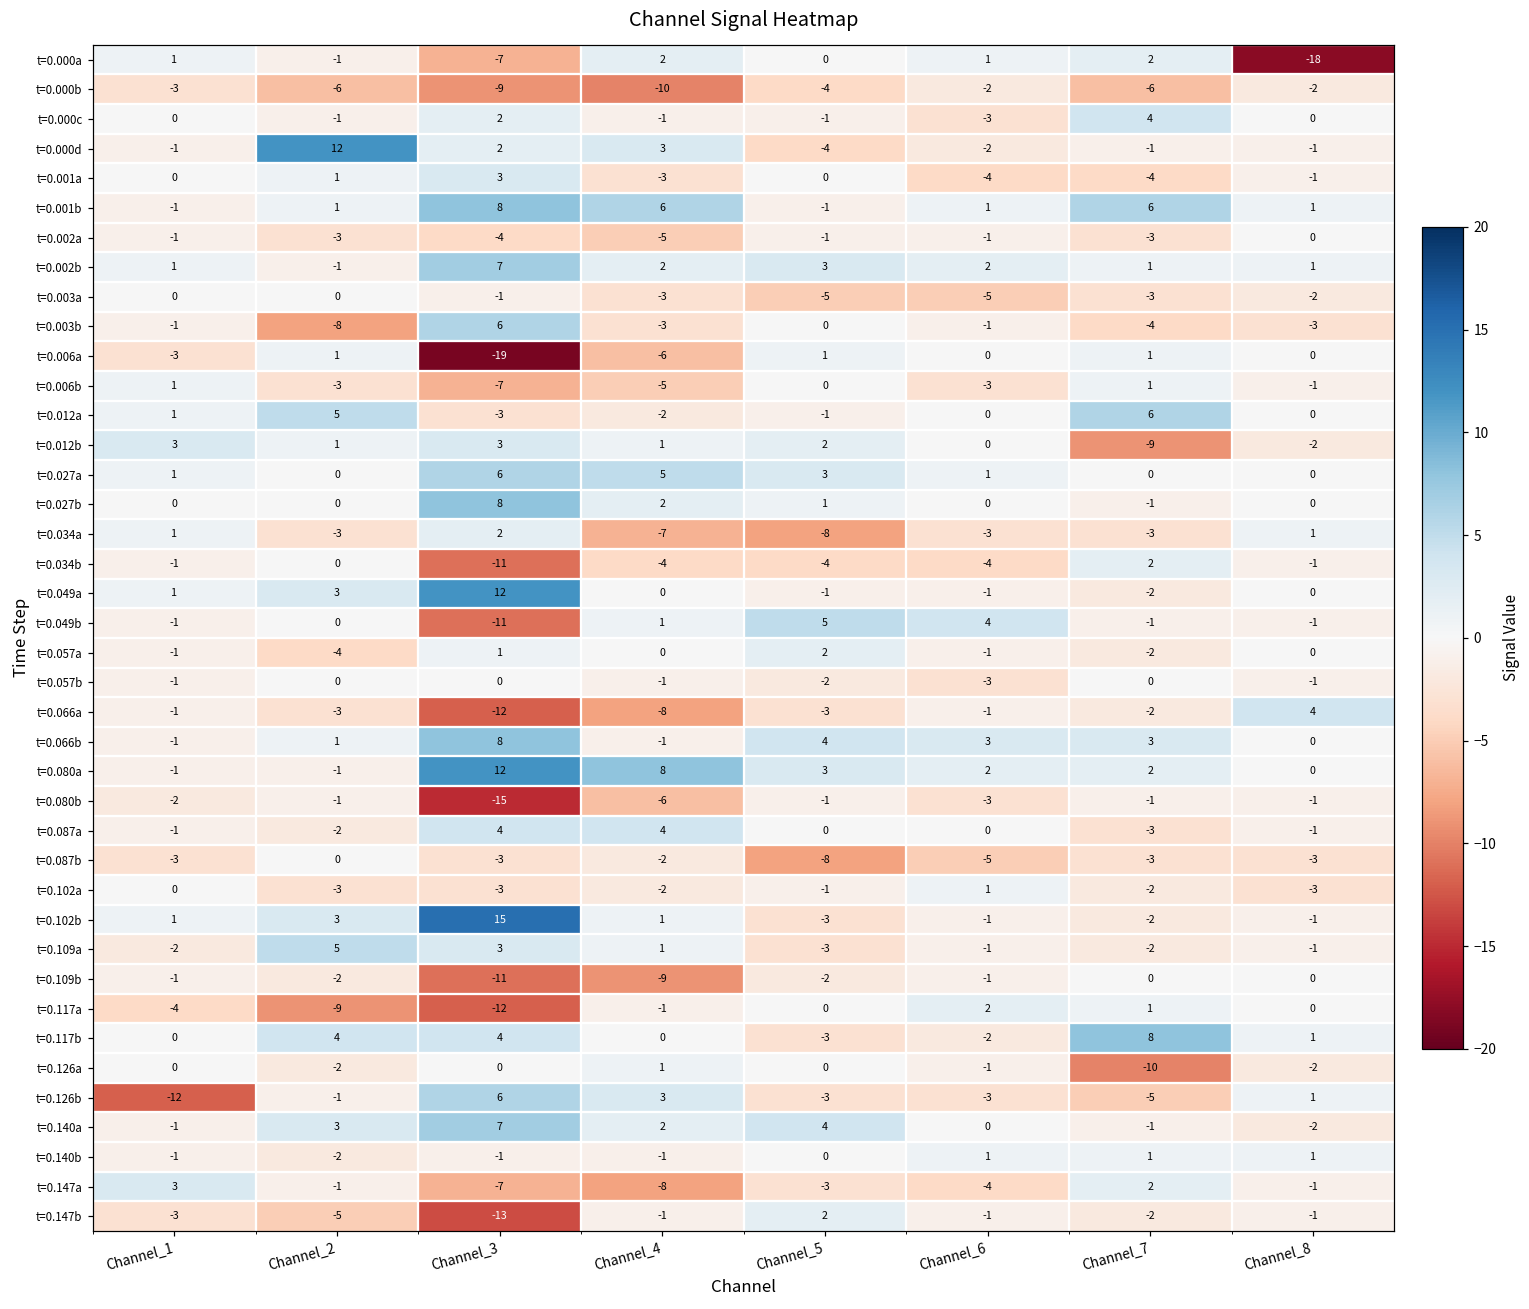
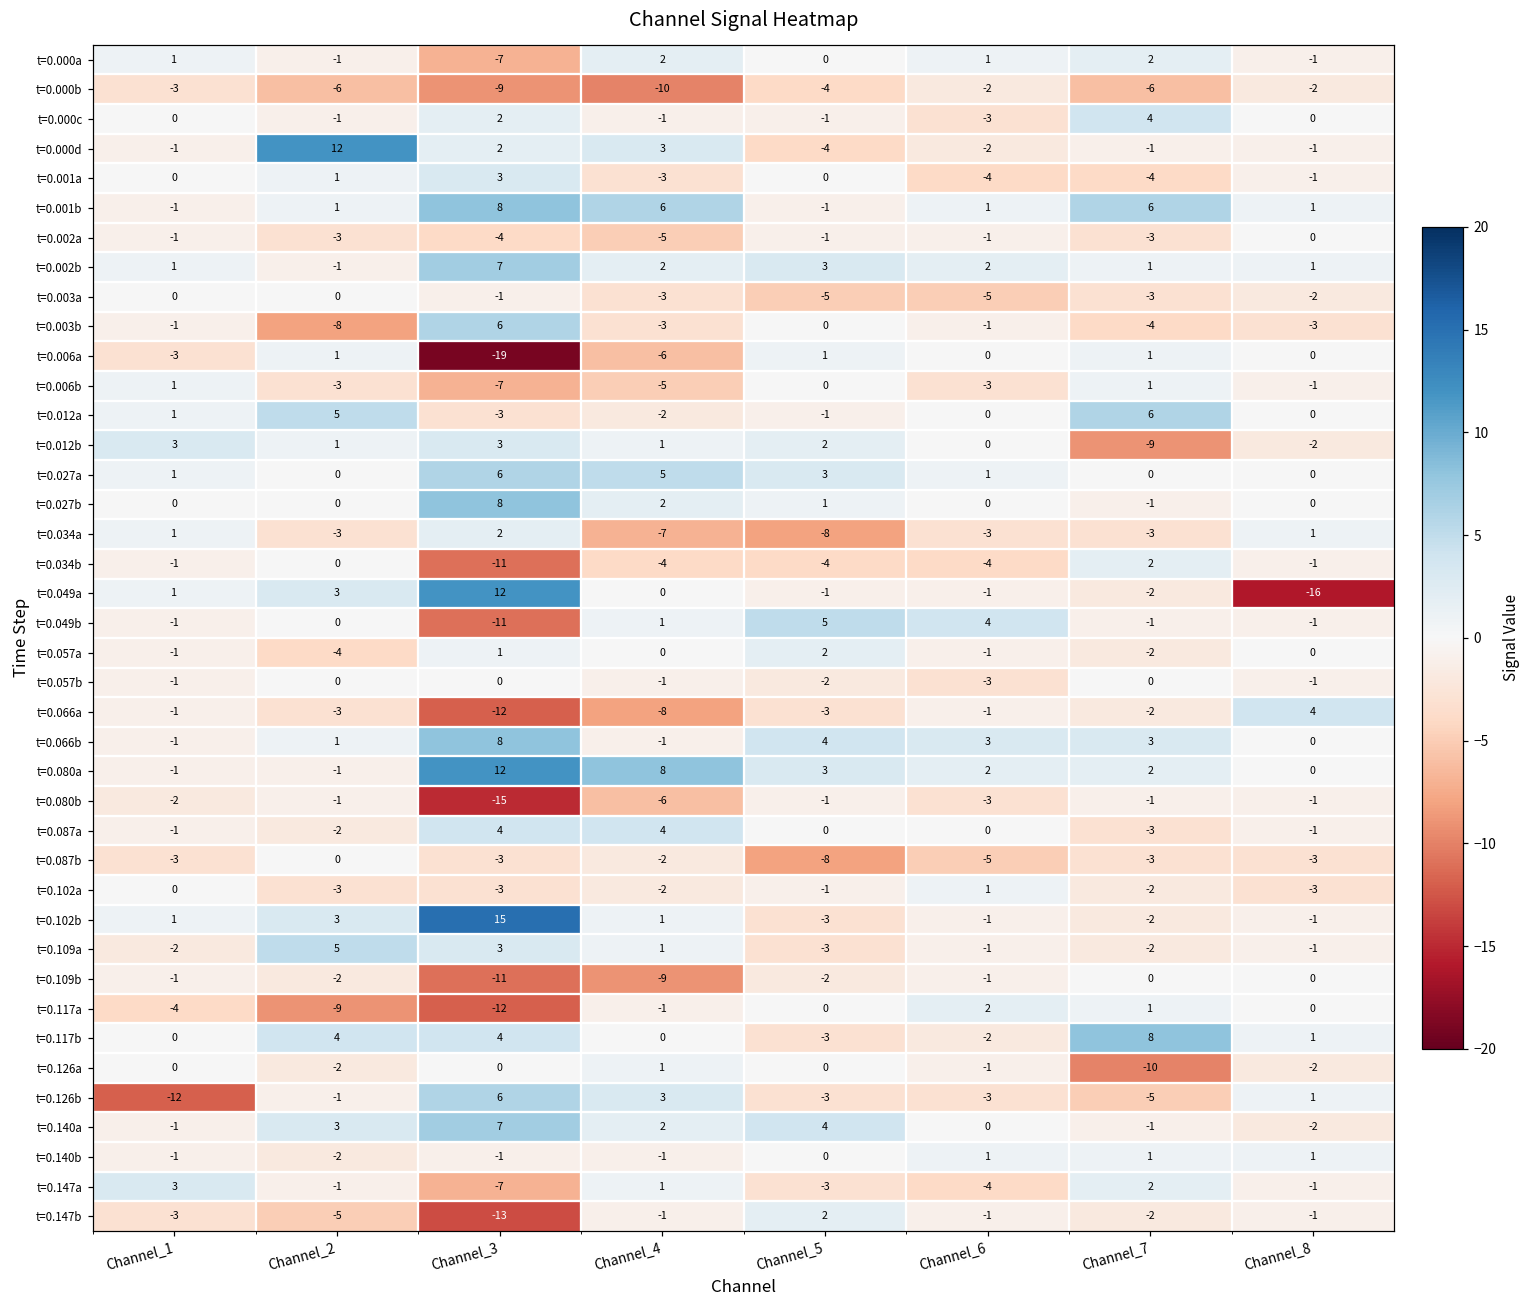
  {
    "t=0.000a": {
      "Channel_1": 1,
      "Channel_2": -1,
      "Channel_3": -7,
      "Channel_4": 2,
      "Channel_5": 0,
      "Channel_6": 1,
      "Channel_7": 2,
-     "Channel_8": -18
+     "Channel_8": -1
    },
    "t=0.049a": {
      "Channel_1": 1,
      "Channel_2": 3,
      "Channel_3": 12,
      "Channel_4": 0,
      "Channel_5": -1,
      "Channel_6": -1,
      "Channel_7": -2,
-     "Channel_8": 0
+     "Channel_8": -16
    },
    "t=0.147a": {
      "Channel_1": 3,
      "Channel_2": -1,
      "Channel_3": -7,
-     "Channel_4": -8,
+     "Channel_4": 1,
      "Channel_5": -3,
      "Channel_6": -4,
      "Channel_7": 2,
      "Channel_8": -1
    }
  }
